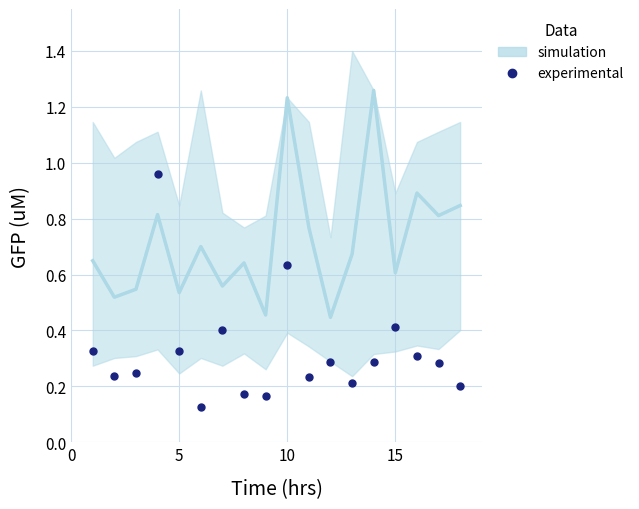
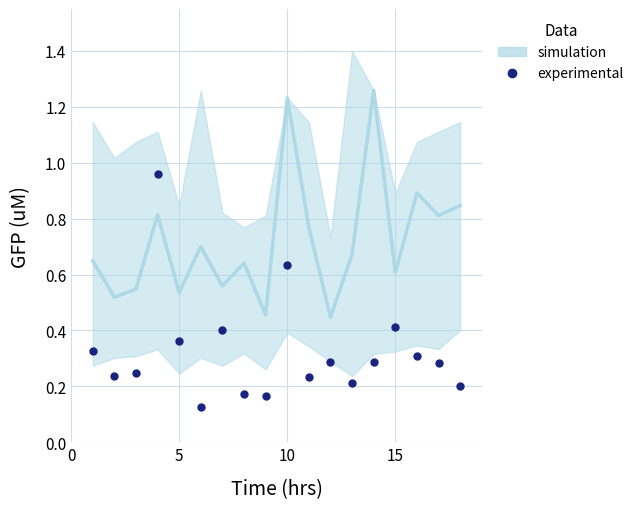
  {
    "experimental": {
-     "5": 0.33,
+     "5": 0.36,
      "10": 0.63,
      "15": 0.41
    }
  }
